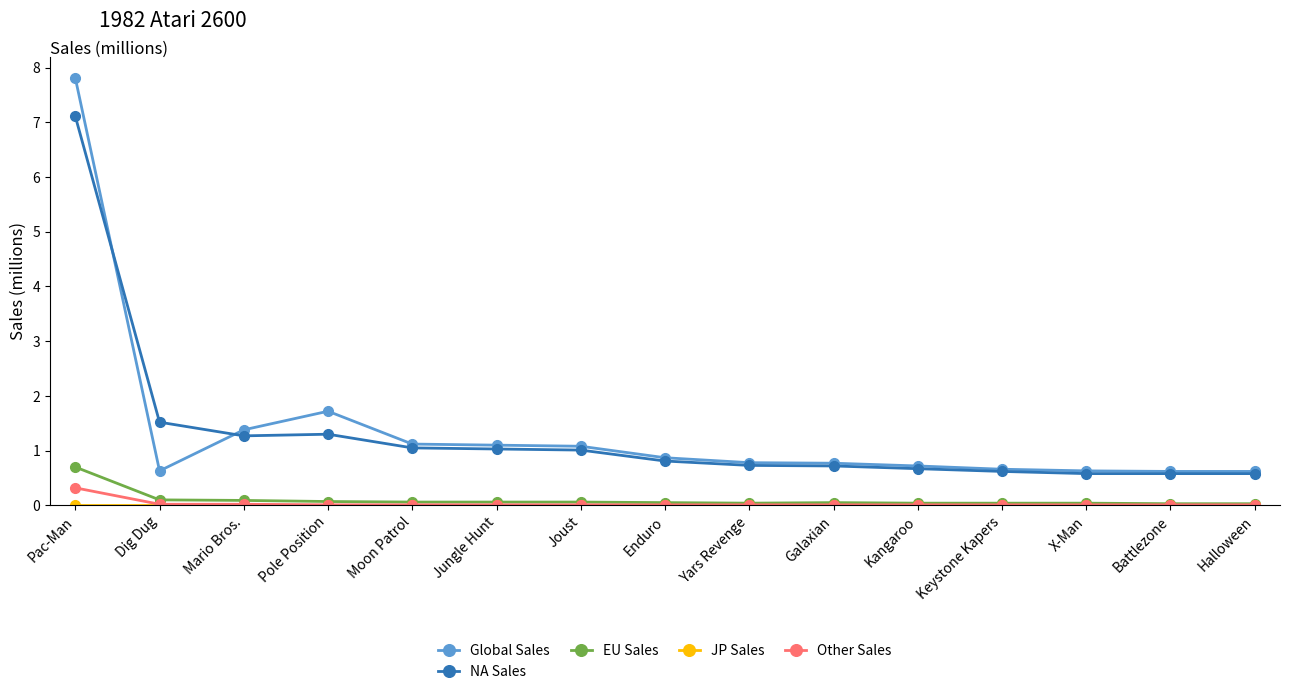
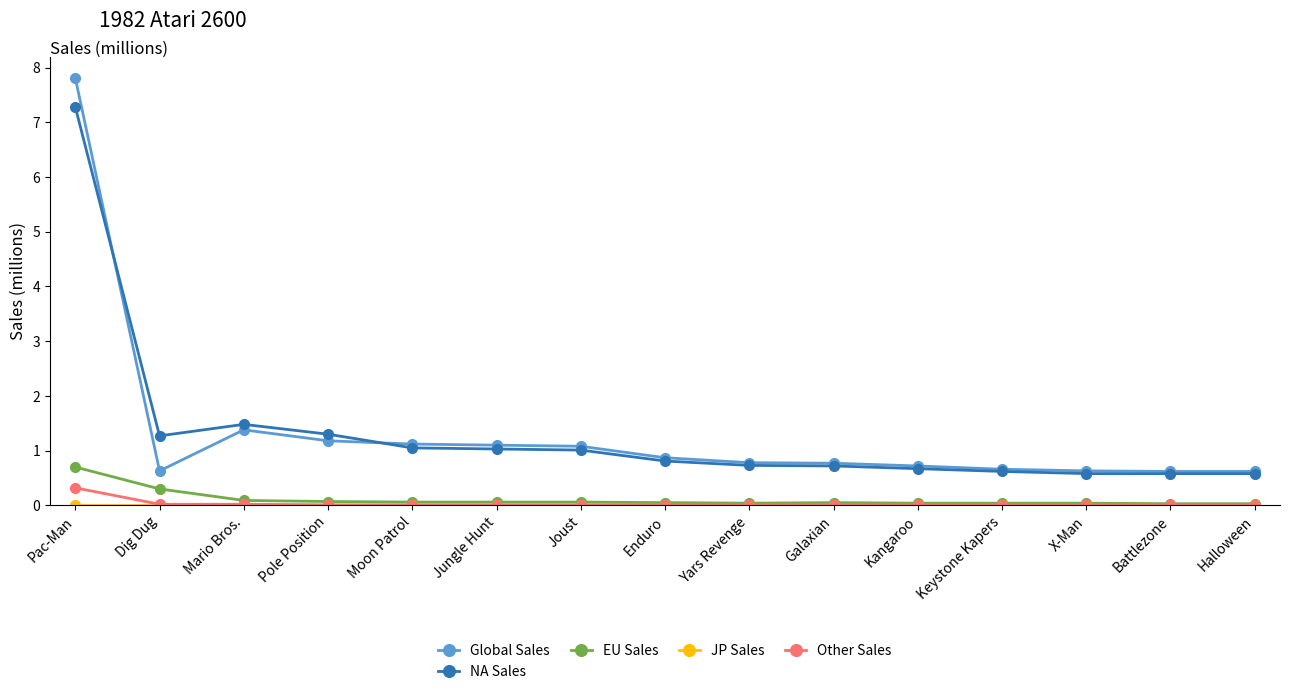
  {
    "Global Sales": {
      "Pac-Man": 7.8,
      "Dig Dug": 0.6,
      "Mario Bros.": 1.4,
-     "Pole Position": 1.7,
+     "Pole Position": 1.2,
      "Moon Patrol": 1.1,
      "Jungle Hunt": 1.1,
      "Joust": 1.1,
      "Enduro": 0.9,
      "Yars Revenge": 0.8,
      "Galaxian": 0.8,
      "Kangaroo": 0.7,
      "X-Man": 0.6
    },
    "NA Sales": {
-     "Pac-Man": 7.1,
-     "Dig Dug": 1.5,
-     "Mario Bros.": 1.3,
+     "Pac-Man": 7.3,
+     "Dig Dug": 1.3,
+     "Mario Bros.": 1.5,
      "Pole Position": 1.3,
      "Moon Patrol": 1.1,
      "Jungle Hunt": 1.0,
      "Joust": 1.0,
      "Enduro": 0.8,
      "Yars Revenge": 0.7,
      "Galaxian": 0.7,
      "Kangaroo": 0.7,
      "X-Man": 0.6
    },
    "EU Sales": {
      "Pac-Man": 0.7,
-     "Dig Dug": 0.1,
+     "Dig Dug": 0.3,
      "Mario Bros.": 0.1,
      "Pole Position": 0.1,
      "Moon Patrol": 0.1,
      "Jungle Hunt": 0.1,
      "Joust": 0.1
    },
    "JP Sales": {
      "Pac-Man": 0.0
    },
    "Other Sales": {
      "Pac-Man": 0.3
    }
  }
